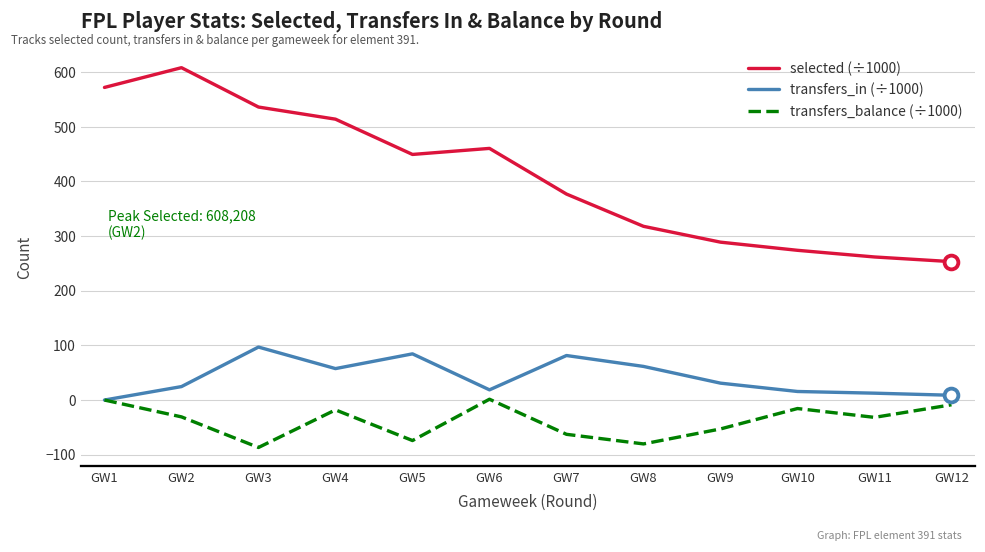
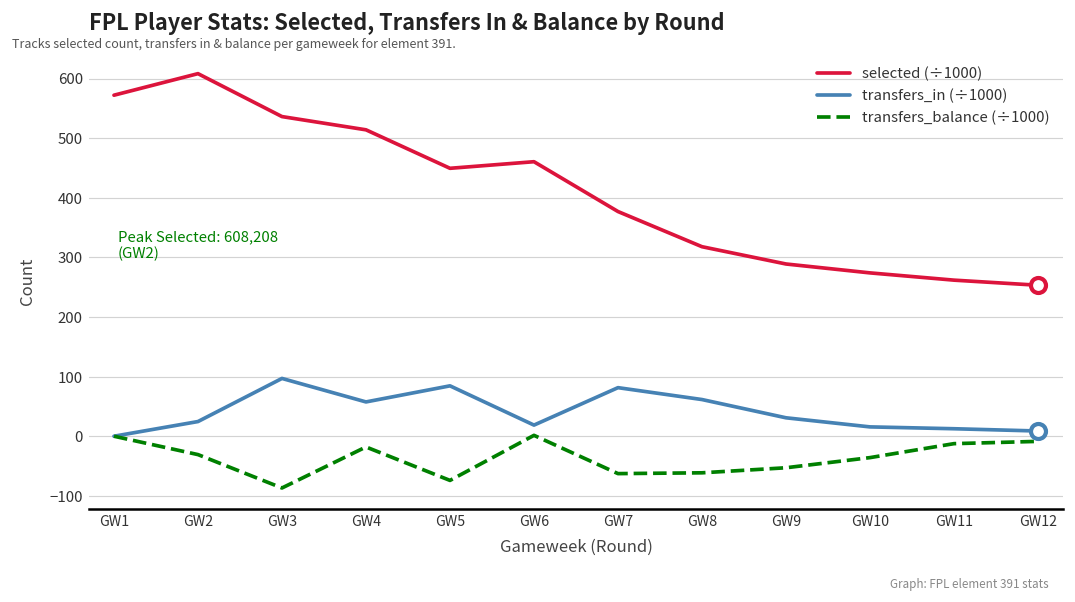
  {
    "transfers_balance (÷1000)": {
      "GW2": -30,
      "GW3": -90,
      "GW4": -20,
      "GW5": -70,
      "GW6": 0,
      "GW7": -60,
-     "GW8": -80,
+     "GW8": -60,
      "GW9": -50,
-     "GW10": -20,
-     "GW11": -30,
+     "GW10": -40,
+     "GW11": -10,
      "GW12": -10
    }
  }
